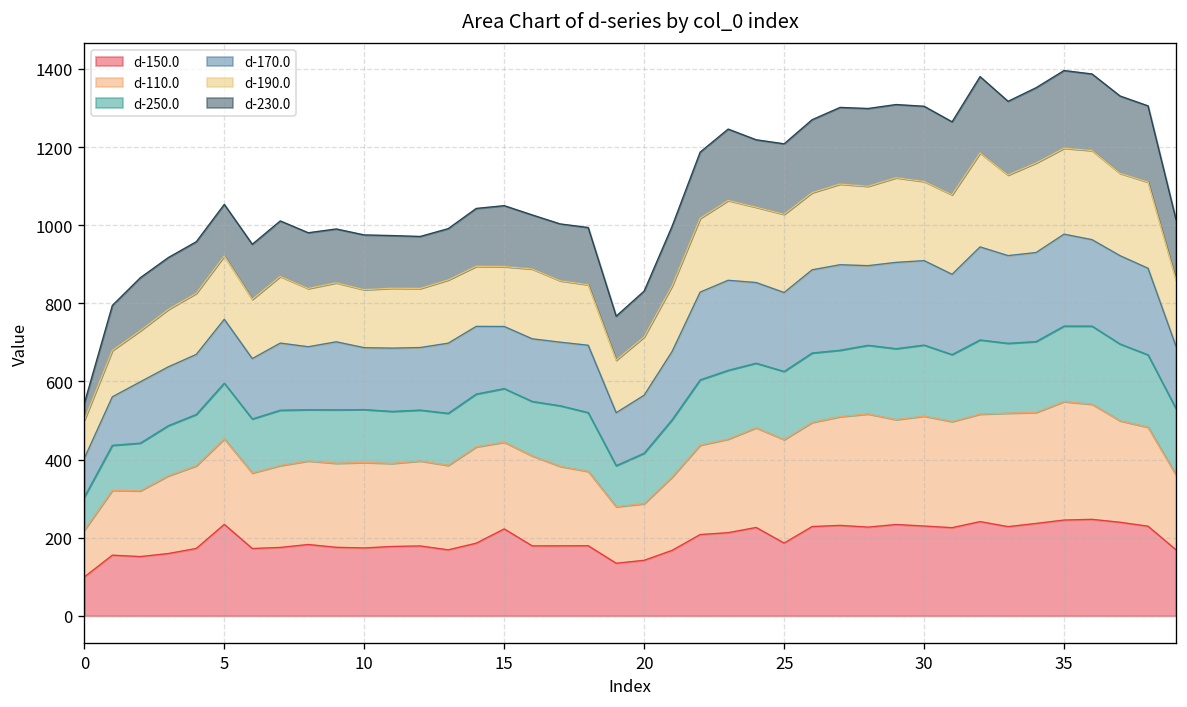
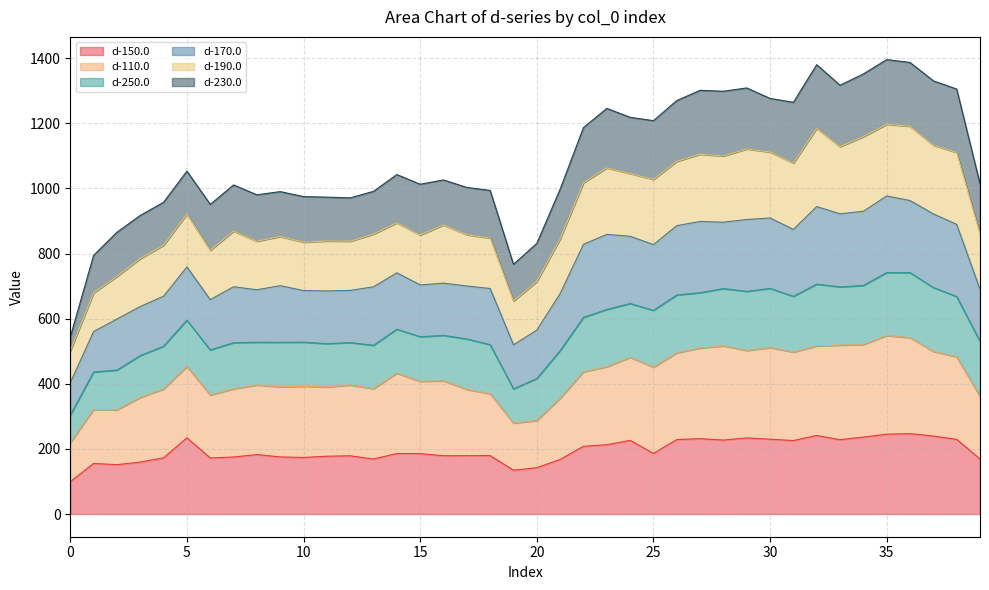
  {
    "d-150.0": {
      "0": 100,
      "5": 230,
      "10": 170,
-     "15": 220,
+     "15": 190,
      "20": 140,
      "25": 190,
      "30": 230,
      "35": 250
    },
    "d-230.0": {
      "0": 40,
      "5": 130,
      "10": 140,
      "15": 160,
      "20": 120,
      "25": 180,
-     "30": 190,
+     "30": 160,
      "35": 200
    }
  }
